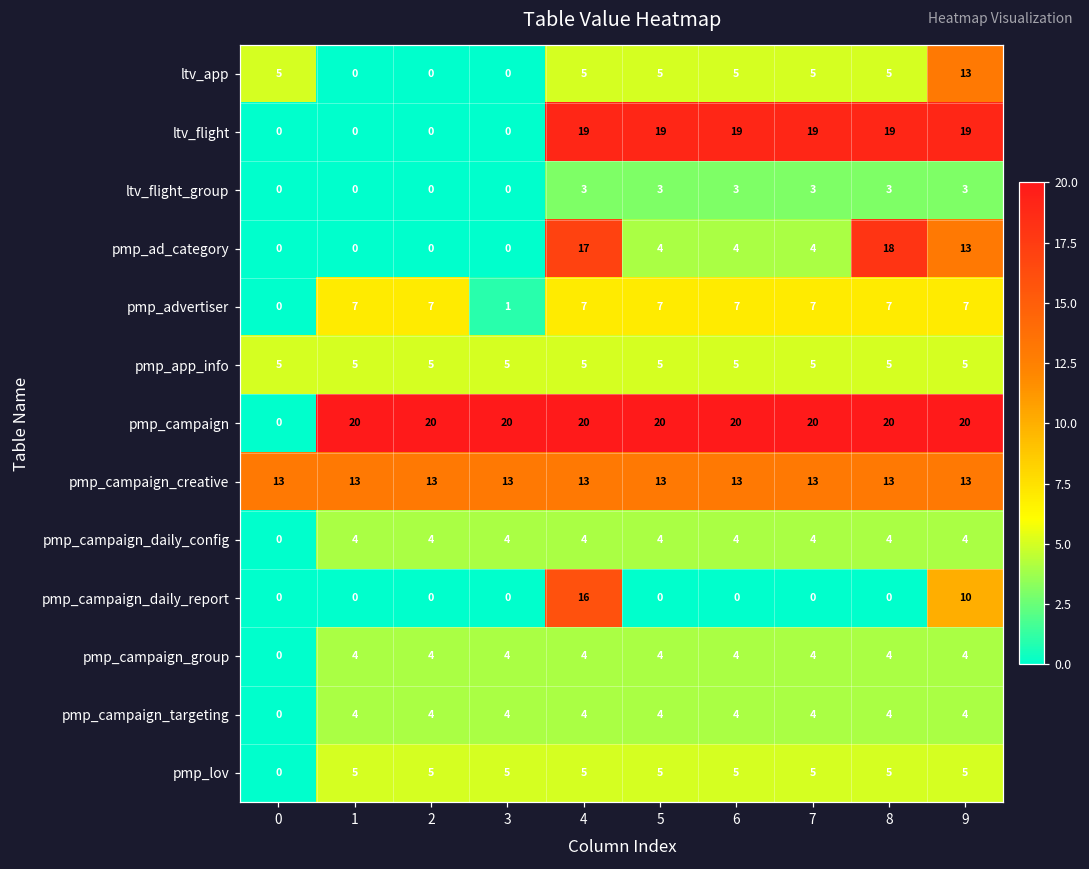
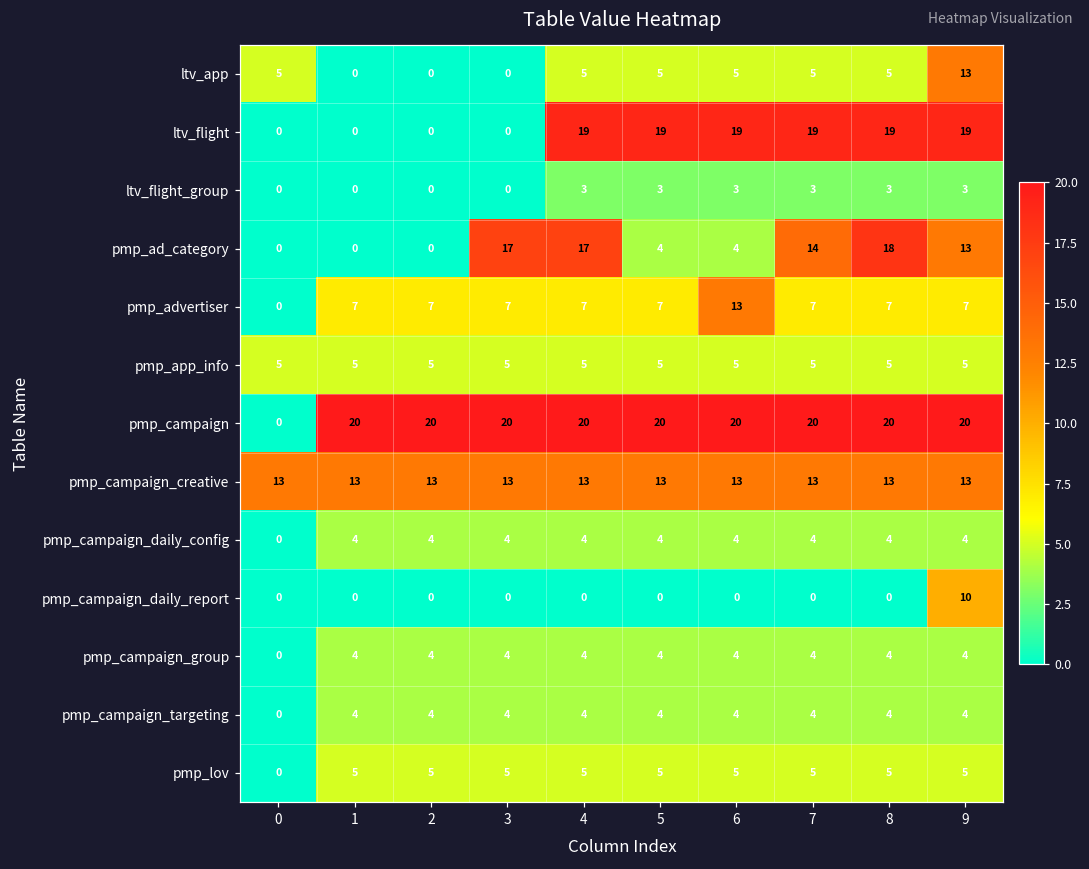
  {
    "ltv_app": {
      "0": 5,
      "1": 0,
      "2": 0,
      "3": 0,
      "4": 5,
      "5": 5,
      "6": 5,
      "7": 5,
      "8": 5,
      "9": 13
    },
    "ltv_flight": {
      "0": 0,
      "1": 0,
      "2": 0,
      "3": 0,
      "4": 19,
      "5": 19,
      "6": 19,
      "7": 19,
      "8": 19,
      "9": 19
    },
    "ltv_flight_group": {
      "0": 0,
      "1": 0,
      "2": 0,
      "3": 0,
      "4": 3,
      "5": 3,
      "6": 3,
      "7": 3,
      "8": 3,
      "9": 3
    },
    "pmp_ad_category": {
      "0": 0,
      "1": 0,
      "2": 0,
-     "3": 0,
+     "3": 17,
      "4": 17,
      "5": 4,
      "6": 4,
-     "7": 4,
+     "7": 14,
      "8": 18,
      "9": 13
    },
    "pmp_advertiser": {
      "0": 0,
      "1": 7,
      "2": 7,
-     "3": 1,
+     "3": 7,
      "4": 7,
      "5": 7,
-     "6": 7,
+     "6": 13,
      "7": 7,
      "8": 7,
      "9": 7
    },
    "pmp_app_info": {
      "0": 5,
      "1": 5,
      "2": 5,
      "3": 5,
      "4": 5,
      "5": 5,
      "6": 5,
      "7": 5,
      "8": 5,
      "9": 5
    },
    "pmp_campaign": {
      "0": 0,
      "1": 20,
      "2": 20,
      "3": 20,
      "4": 20,
      "5": 20,
      "6": 20,
      "7": 20,
      "8": 20,
      "9": 20
    },
    "pmp_campaign_creative": {
      "0": 13,
      "1": 13,
      "2": 13,
      "3": 13,
      "4": 13,
      "5": 13,
      "6": 13,
      "7": 13,
      "8": 13,
      "9": 13
    },
    "pmp_campaign_daily_config": {
      "0": 0,
      "1": 4,
      "2": 4,
      "3": 4,
      "4": 4,
      "5": 4,
      "6": 4,
      "7": 4,
      "8": 4,
      "9": 4
    },
    "pmp_campaign_daily_report": {
      "0": 0,
      "1": 0,
      "2": 0,
      "3": 0,
-     "4": 16,
+     "4": 0,
      "5": 0,
      "6": 0,
      "7": 0,
      "8": 0,
      "9": 10
    },
    "pmp_campaign_group": {
      "0": 0,
      "1": 4,
      "2": 4,
      "3": 4,
      "4": 4,
      "5": 4,
      "6": 4,
      "7": 4,
      "8": 4,
      "9": 4
    },
    "pmp_campaign_targeting": {
      "0": 0,
      "1": 4,
      "2": 4,
      "3": 4,
      "4": 4,
      "5": 4,
      "6": 4,
      "7": 4,
      "8": 4,
      "9": 4
    },
    "pmp_lov": {
      "0": 0,
      "1": 5,
      "2": 5,
      "3": 5,
      "4": 5,
      "5": 5,
      "6": 5,
      "7": 5,
      "8": 5,
      "9": 5
    }
  }
